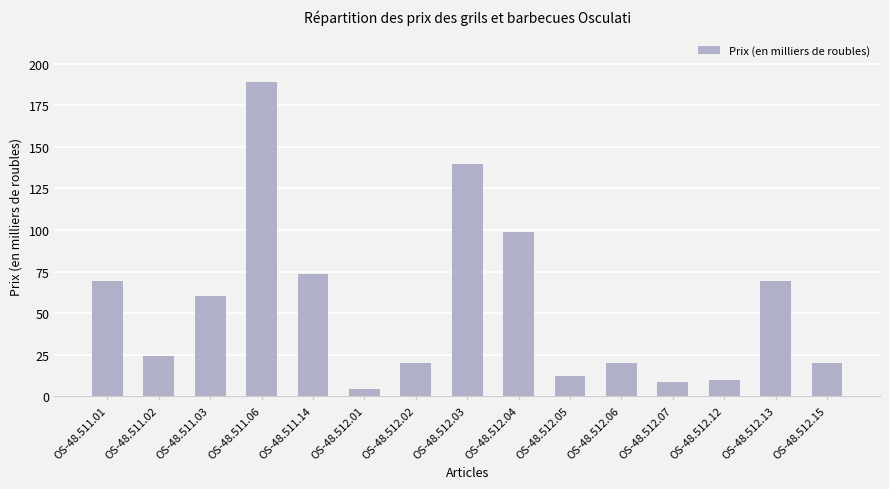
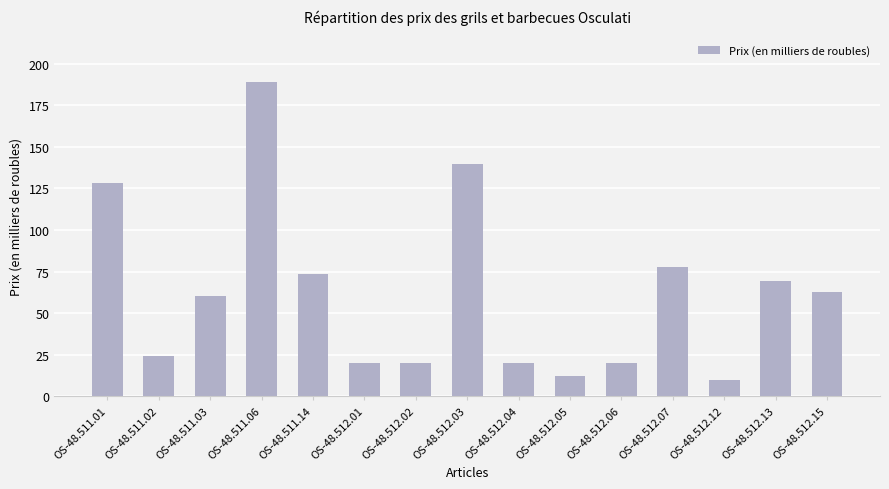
  {
-   "OS-48.511.01": 69,
+   "OS-48.511.01": 128,
    "OS-48.511.02": 24,
    "OS-48.511.03": 60,
    "OS-48.511.06": 189,
    "OS-48.511.14": 73,
-   "OS-48.512.01": 4,
+   "OS-48.512.01": 20,
    "OS-48.512.02": 20,
    "OS-48.512.03": 140,
-   "OS-48.512.04": 99,
+   "OS-48.512.04": 20,
    "OS-48.512.05": 12,
    "OS-48.512.06": 20,
-   "OS-48.512.07": 8,
+   "OS-48.512.07": 78,
    "OS-48.512.12": 10,
    "OS-48.512.13": 69,
-   "OS-48.512.15": 20
+   "OS-48.512.15": 63
  }
